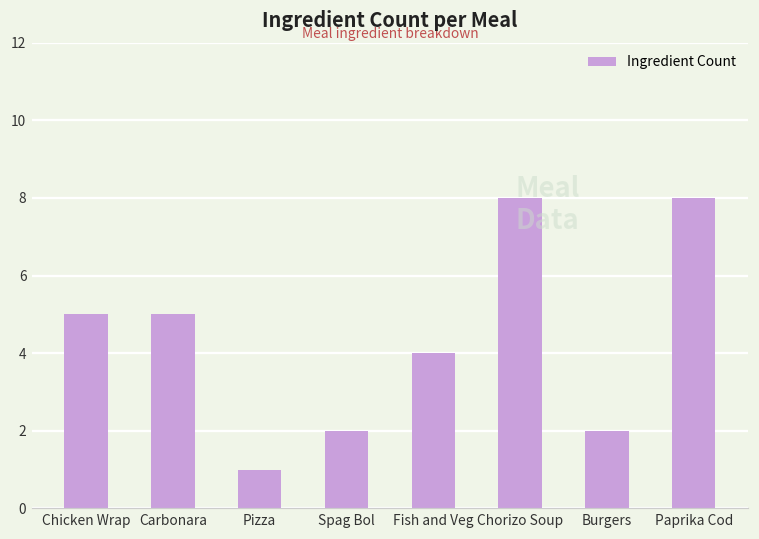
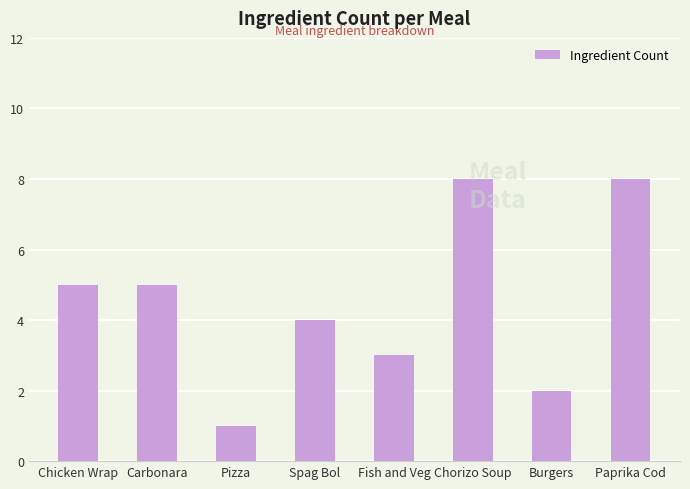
  {
    "Chicken Wrap": 5,
    "Carbonara": 5,
    "Pizza": 1,
-   "Spag Bol": 2,
-   "Fish and Veg": 4,
+   "Spag Bol": 4,
+   "Fish and Veg": 3,
    "Chorizo Soup": 8,
    "Burgers": 2,
    "Paprika Cod": 8
  }
